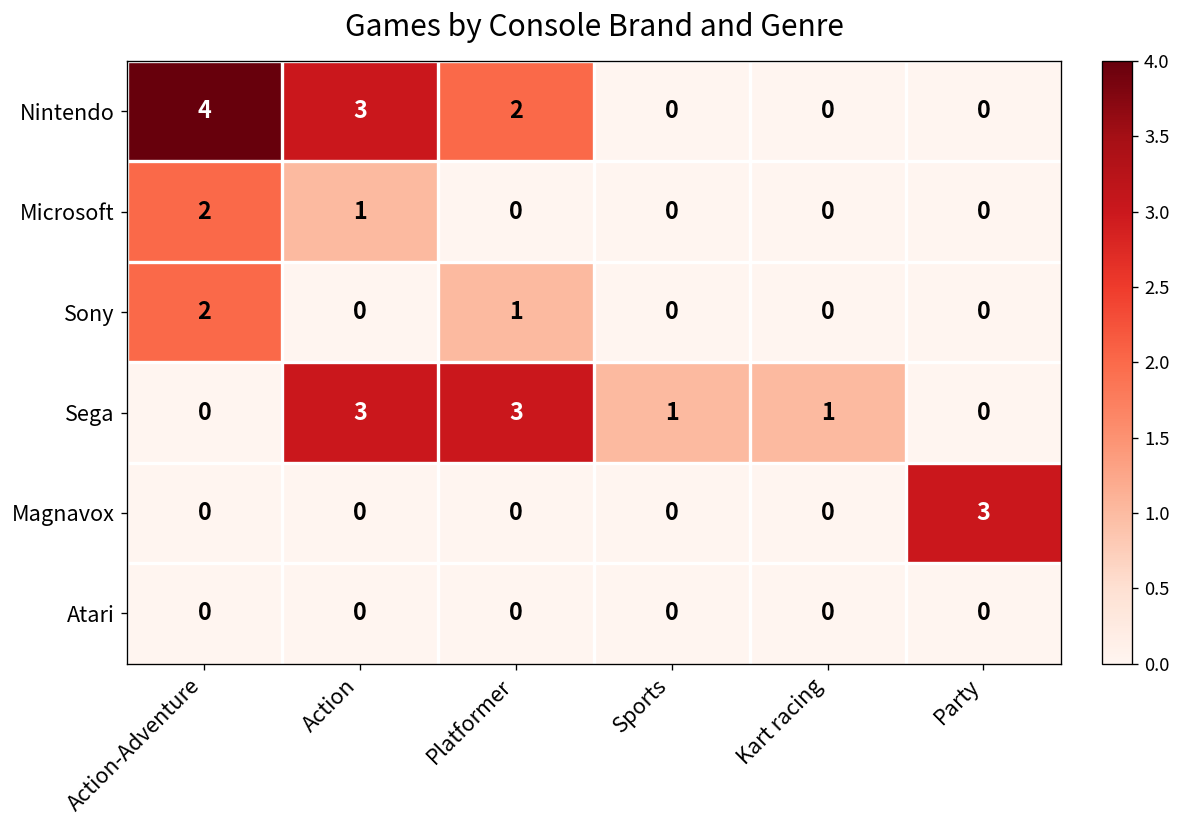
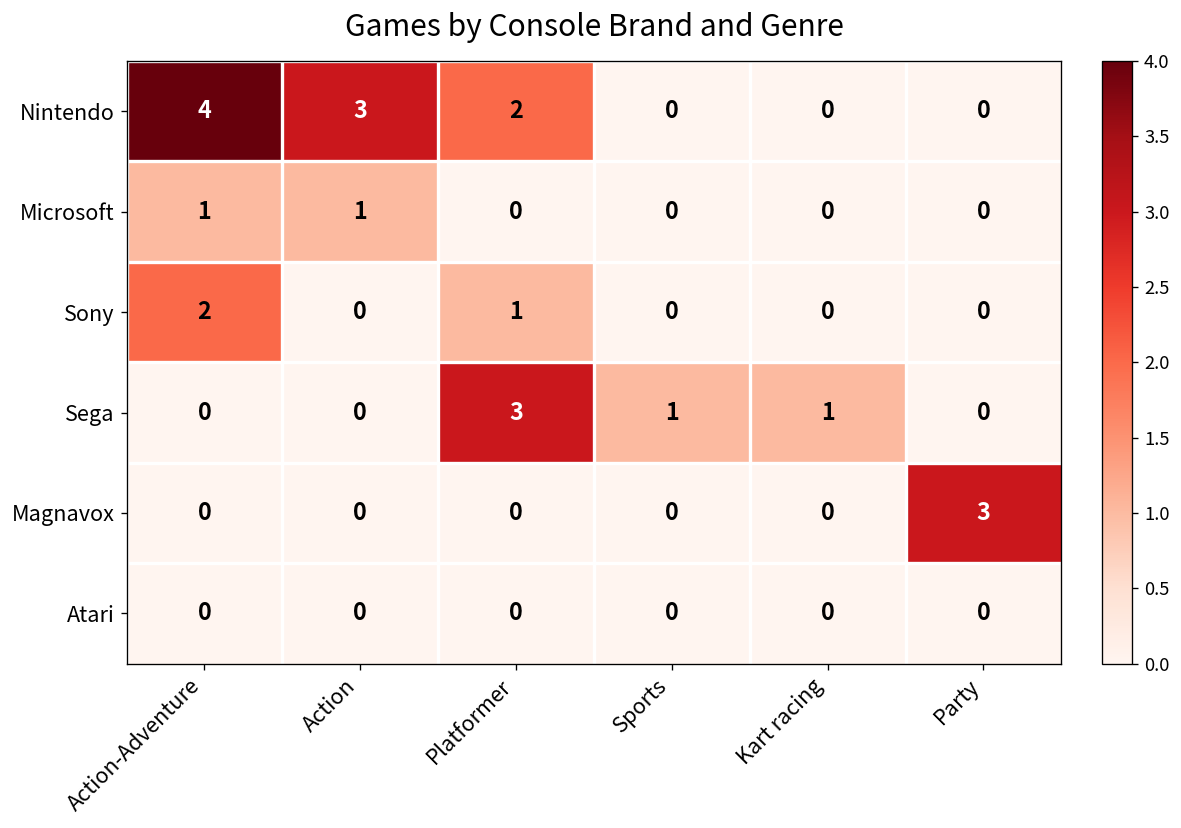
  {
    "Nintendo": {
      "Action-Adventure": 4,
      "Action": 3,
      "Platformer": 2,
      "Sports": 0,
      "Kart racing": 0,
      "Party": 0
    },
    "Microsoft": {
-     "Action-Adventure": 2,
+     "Action-Adventure": 1,
      "Action": 1,
      "Platformer": 0,
      "Sports": 0,
      "Kart racing": 0,
      "Party": 0
    },
    "Sony": {
      "Action-Adventure": 2,
      "Action": 0,
      "Platformer": 1,
      "Sports": 0,
      "Kart racing": 0,
      "Party": 0
    },
    "Sega": {
      "Action-Adventure": 0,
-     "Action": 3,
+     "Action": 0,
      "Platformer": 3,
      "Sports": 1,
      "Kart racing": 1,
      "Party": 0
    },
    "Magnavox": {
      "Action-Adventure": 0,
      "Action": 0,
      "Platformer": 0,
      "Sports": 0,
      "Kart racing": 0,
      "Party": 3
    },
    "Atari": {
      "Action-Adventure": 0,
      "Action": 0,
      "Platformer": 0,
      "Sports": 0,
      "Kart racing": 0,
      "Party": 0
    }
  }
